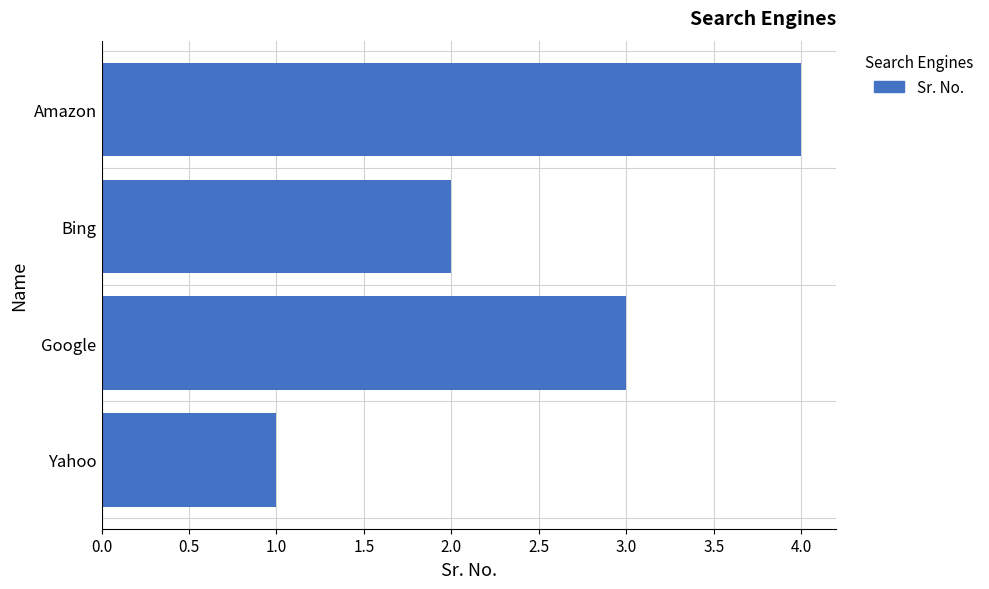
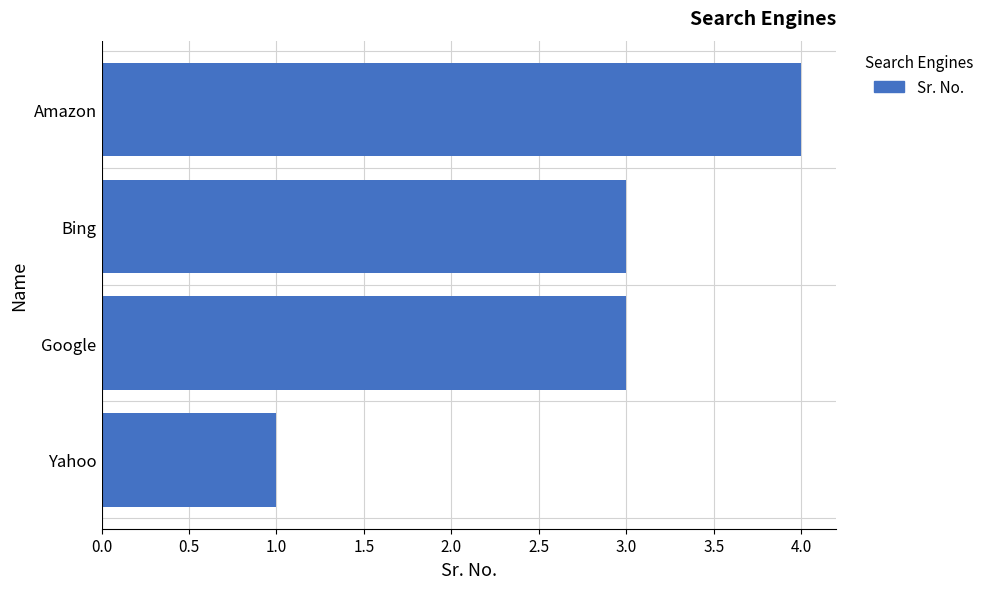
  {
    "Amazon": 4,
-   "Bing": 2,
+   "Bing": 3,
    "Google": 3,
    "Yahoo": 1
  }
